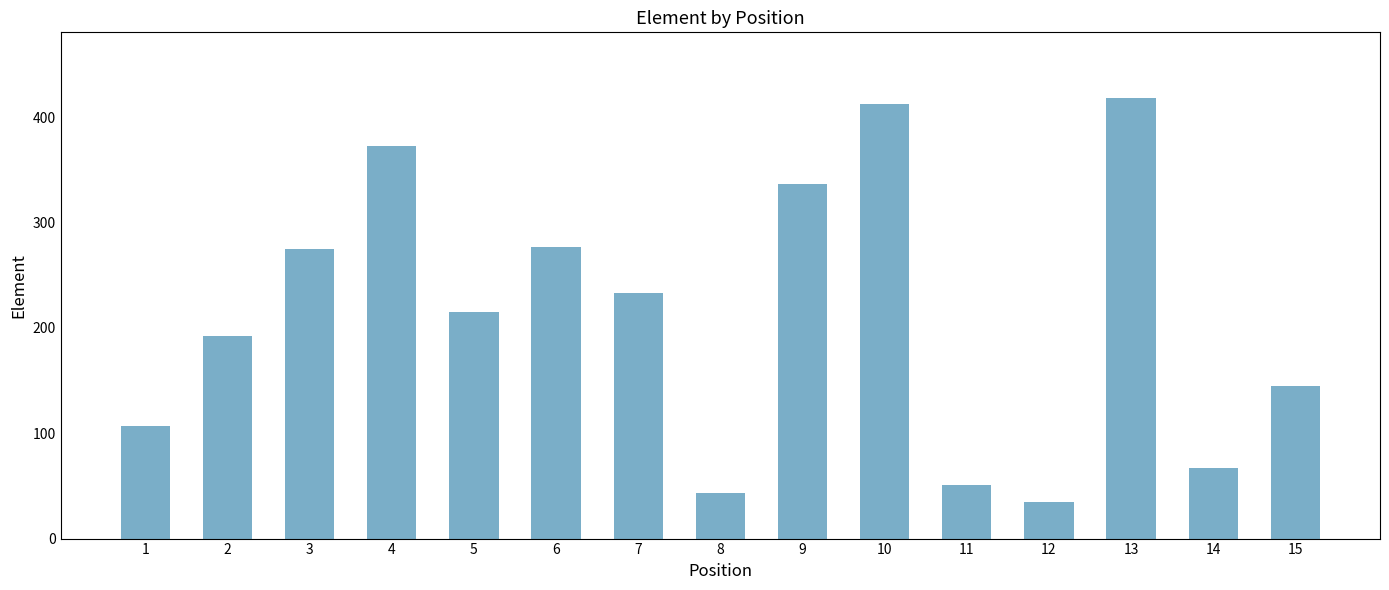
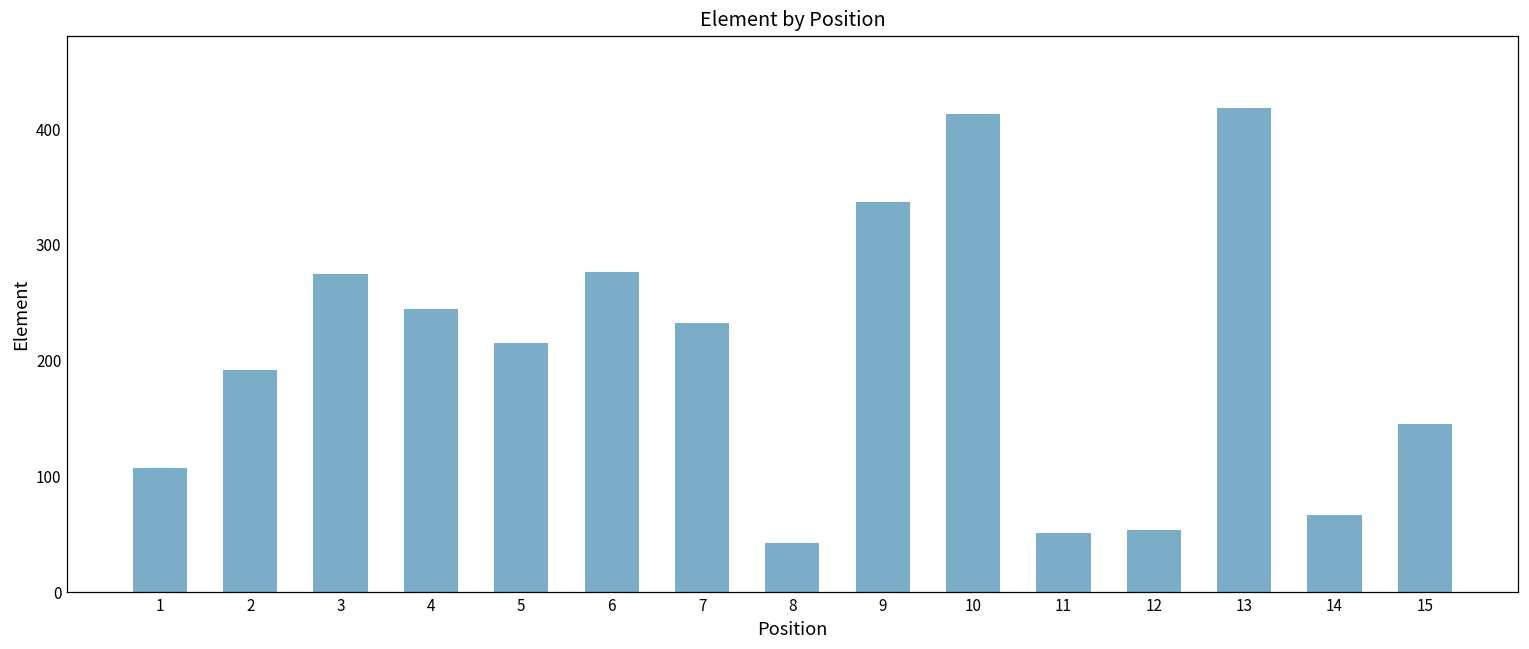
  {
    "1": 107,
    "2": 192,
    "3": 275,
-   "4": 373,
+   "4": 245,
    "5": 215,
    "6": 277,
    "7": 233,
    "8": 43,
    "9": 337,
    "10": 413,
    "11": 51,
-   "12": 35,
+   "12": 54,
    "13": 418,
    "14": 67,
    "15": 145
  }
